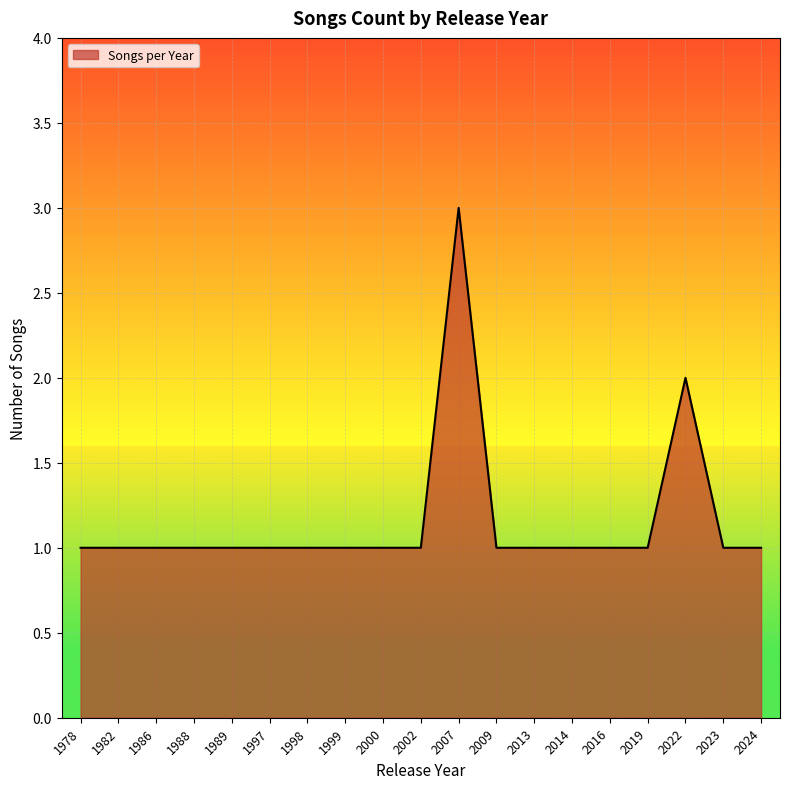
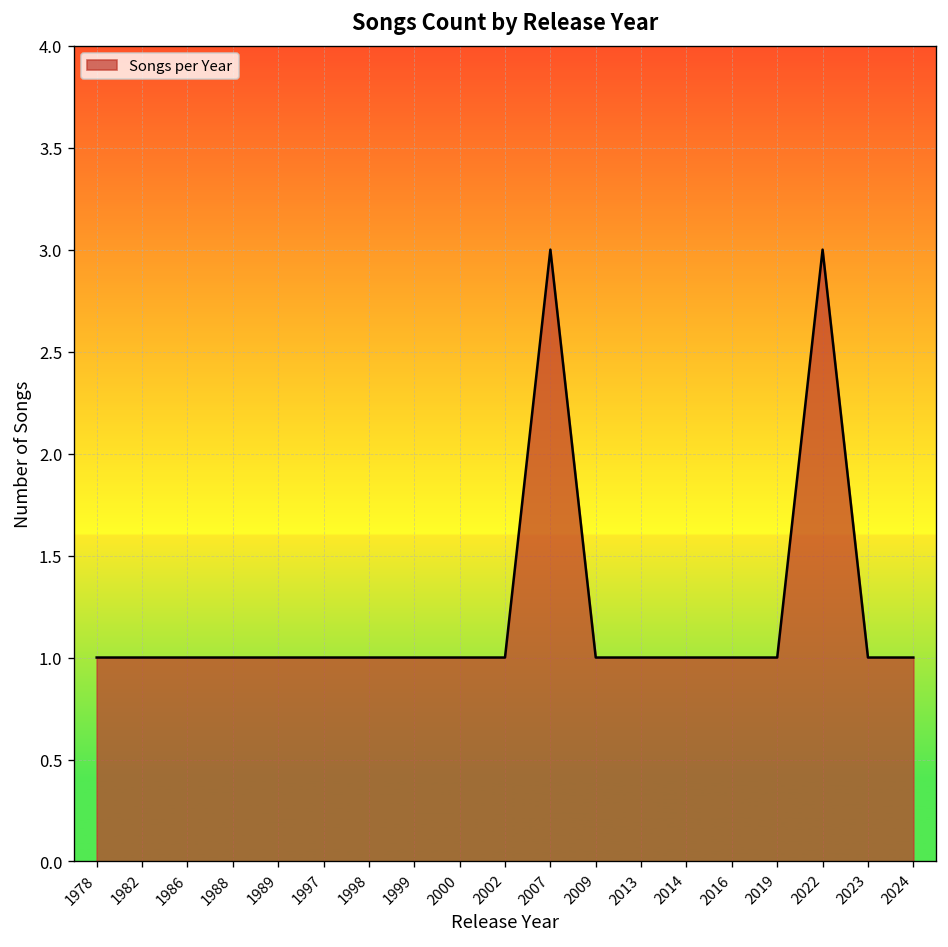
  {
    "1978": 1,
    "1982": 1,
    "1986": 1,
    "1988": 1,
    "1989": 1,
    "1997": 1,
    "1998": 1,
    "1999": 1,
    "2000": 1,
    "2002": 1,
    "2007": 3,
    "2009": 1,
    "2013": 1,
    "2014": 1,
    "2016": 1,
    "2019": 1,
-   "2022": 2,
+   "2022": 3,
    "2023": 1,
    "2024": 1
  }
